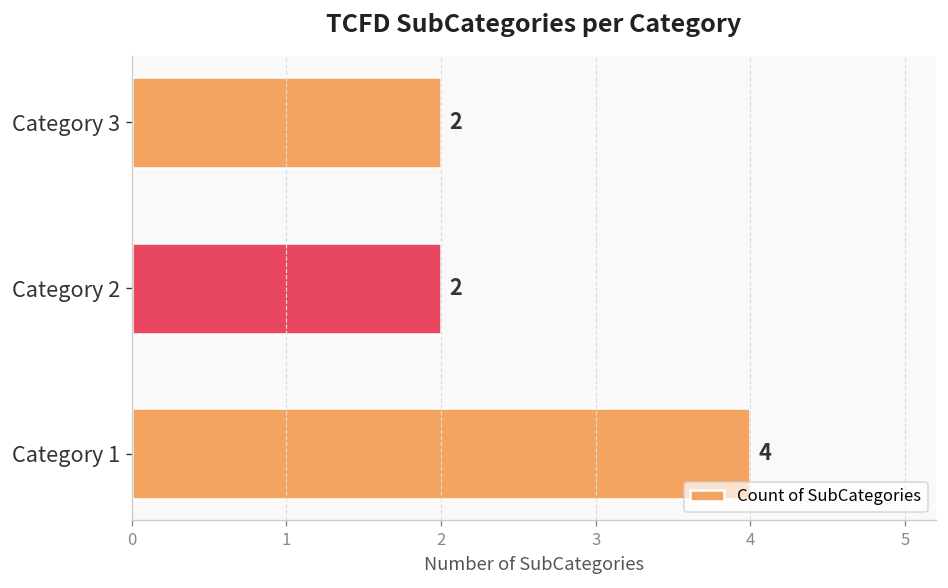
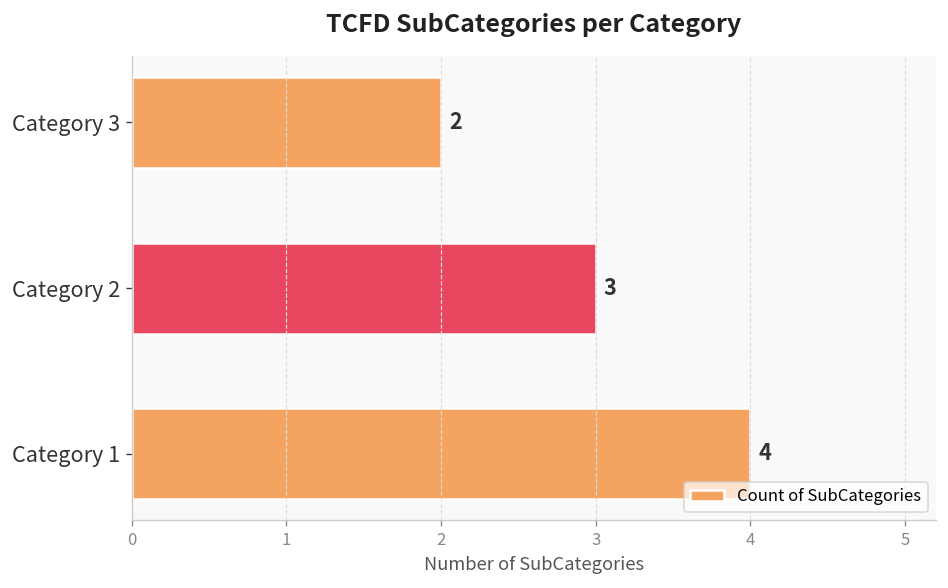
  {
    "Category 3": 2,
-   "Category 2": 2,
+   "Category 2": 3,
    "Category 1": 4
  }
